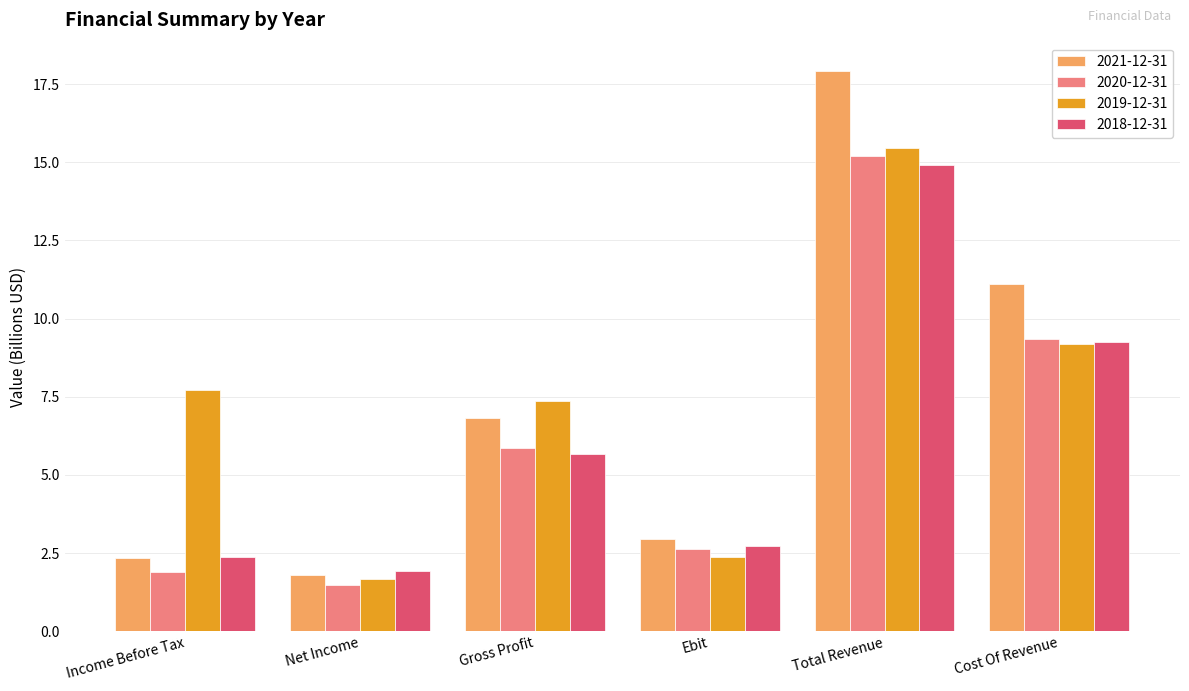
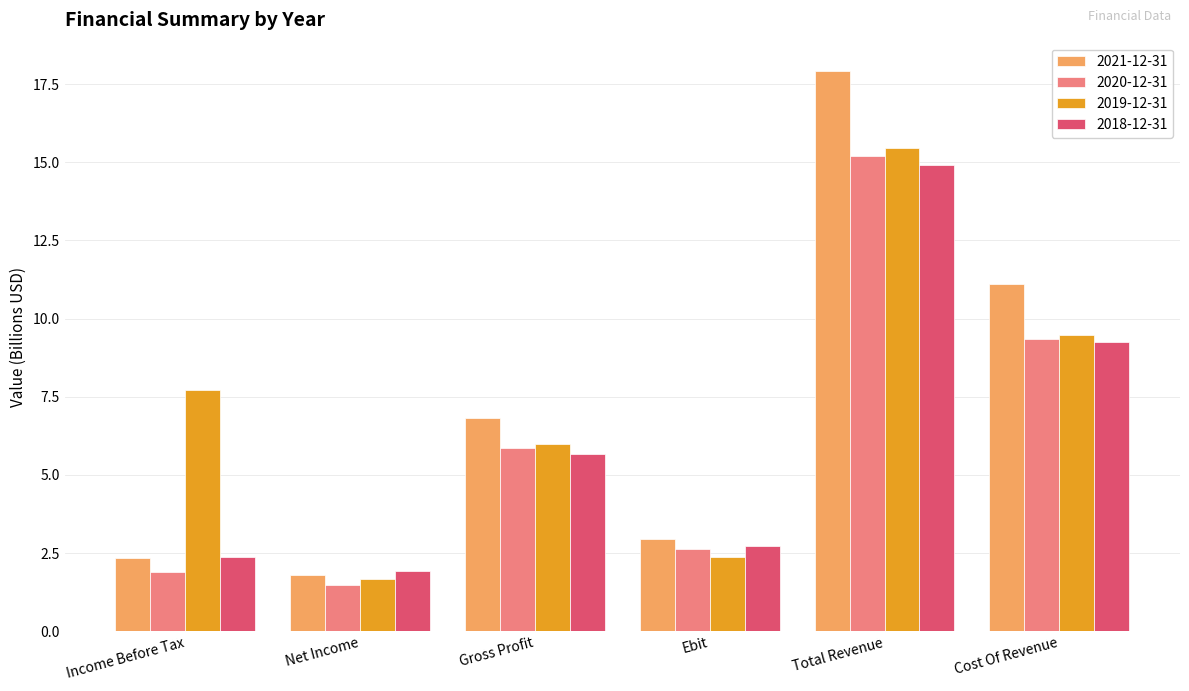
  {
    "2019-12-31": {
      "Income Before Tax": 7.7,
      "Net Income": 1.7,
-     "Gross Profit": 7.4,
+     "Gross Profit": 6.0,
      "Ebit": 2.4,
      "Total Revenue": 15.5,
-     "Cost Of Revenue": 9.2
+     "Cost Of Revenue": 9.5
    }
  }
